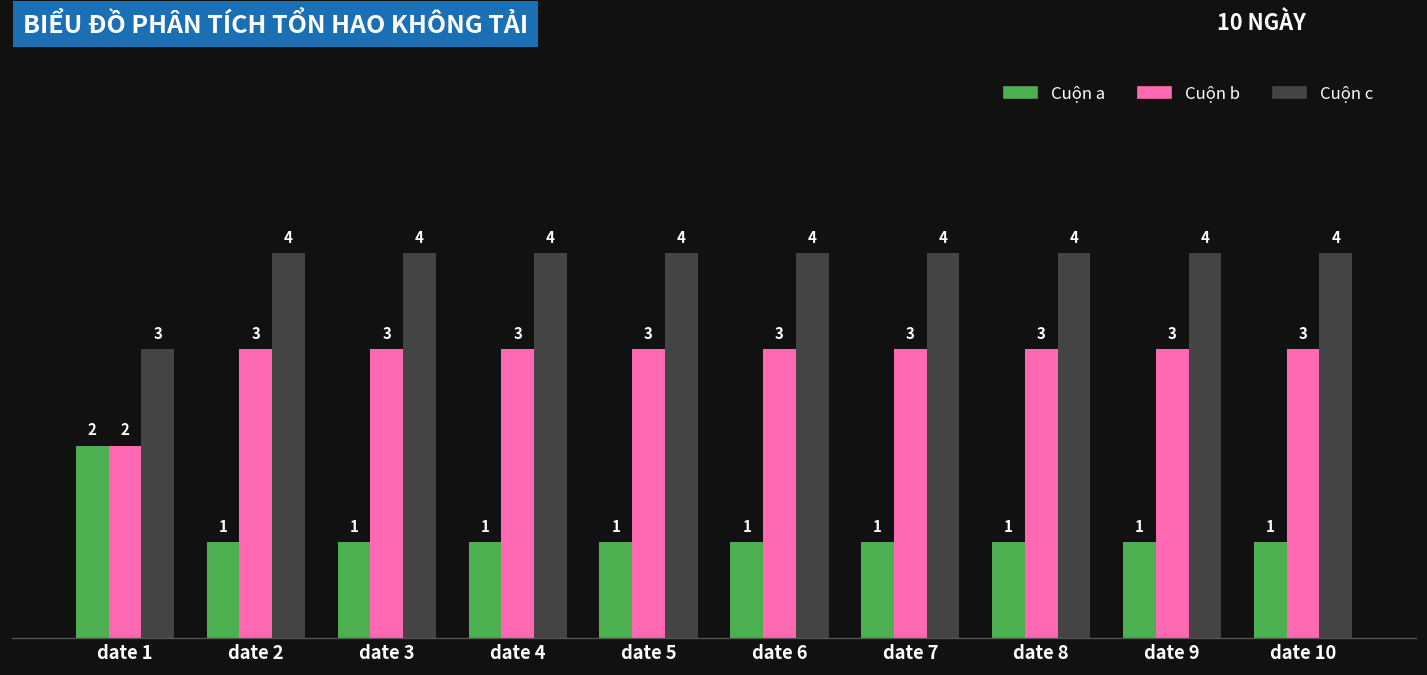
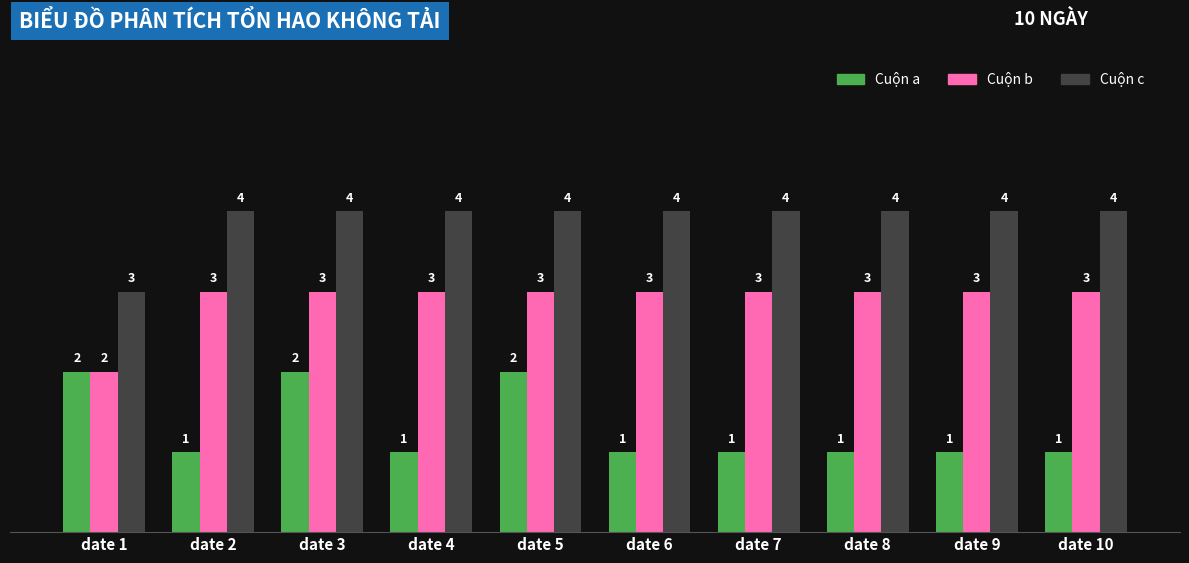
  {
    "Cuộn a": {
      "date 1": 2,
      "date 2": 1,
-     "date 3": 1,
+     "date 3": 2,
      "date 4": 1,
-     "date 5": 1,
+     "date 5": 2,
      "date 6": 1,
      "date 7": 1,
      "date 8": 1,
      "date 9": 1,
      "date 10": 1
    },
    "Cuộn b": {
      "date 1": 2,
      "date 2": 3,
      "date 3": 3,
      "date 4": 3,
      "date 5": 3,
      "date 6": 3,
      "date 7": 3,
      "date 8": 3,
      "date 9": 3,
      "date 10": 3
    },
    "Cuộn c": {
      "date 1": 3,
      "date 2": 4,
      "date 3": 4,
      "date 4": 4,
      "date 5": 4,
      "date 6": 4,
      "date 7": 4,
      "date 8": 4,
      "date 9": 4,
      "date 10": 4
    }
  }
